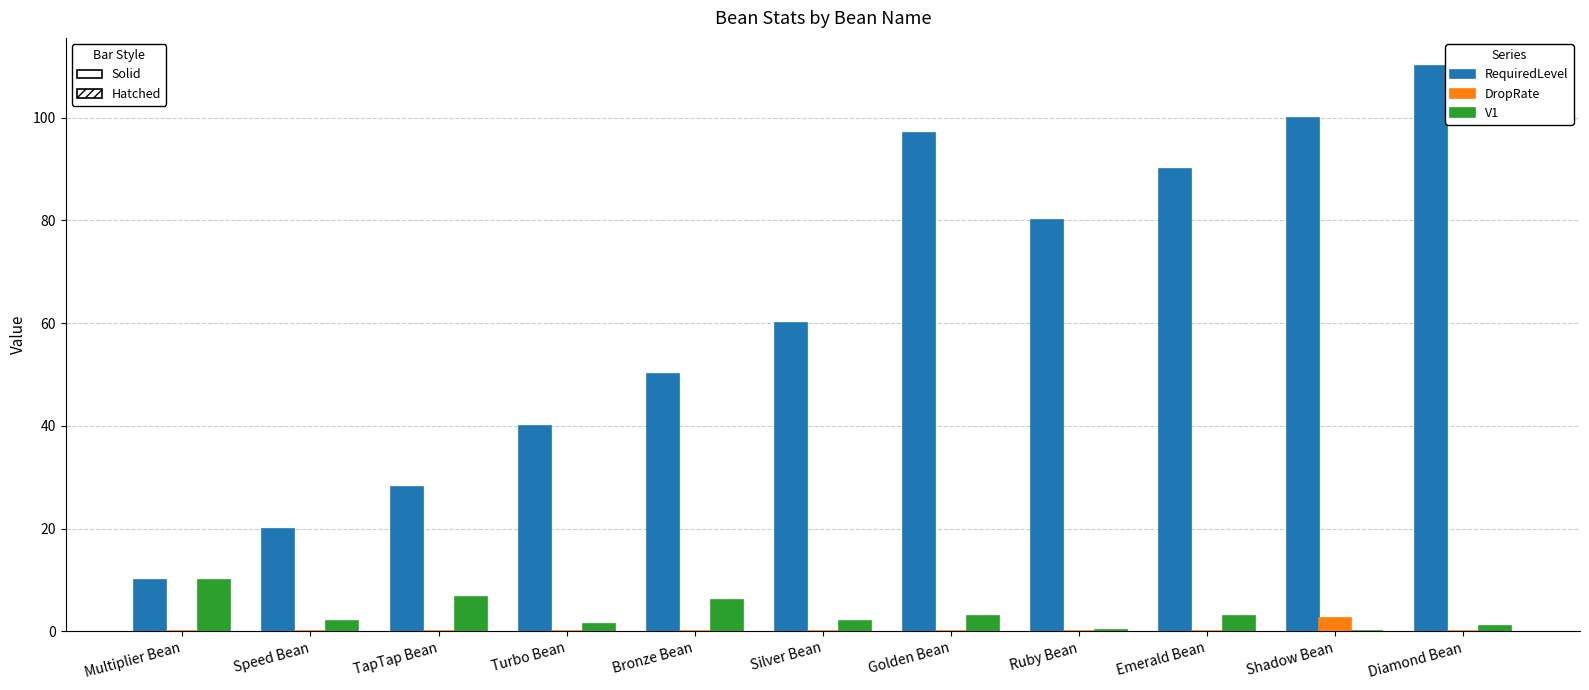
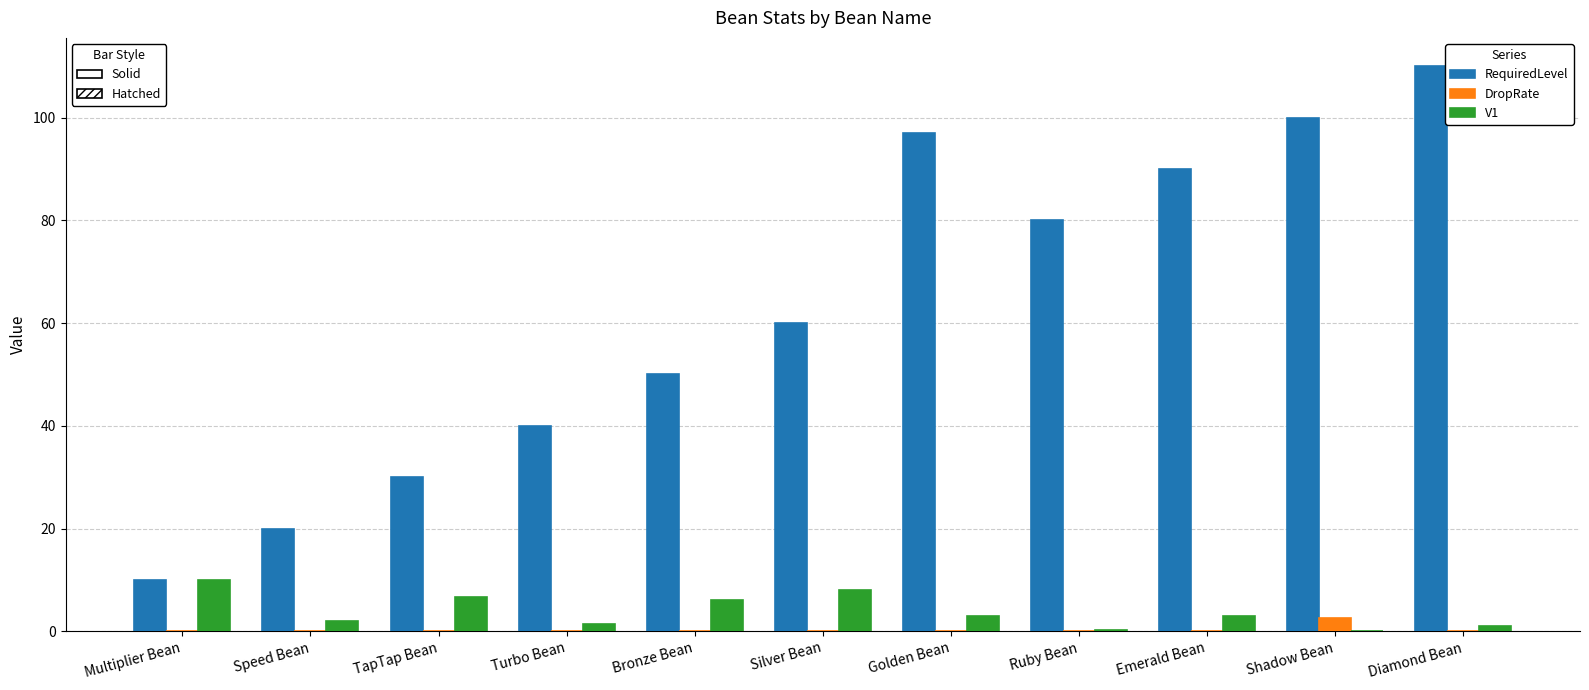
  {
    "RequiredLevel": {
      "Multiplier Bean": 10,
      "Speed Bean": 20,
-     "TapTap Bean": 28,
+     "TapTap Bean": 30,
      "Turbo Bean": 40,
      "Bronze Bean": 50,
      "Silver Bean": 60,
      "Golden Bean": 97,
      "Ruby Bean": 80,
      "Emerald Bean": 90,
      "Shadow Bean": 100,
      "Diamond Bean": 110
    },
    "DropRate": {
      "Shadow Bean": 3
    },
    "V1": {
      "Multiplier Bean": 10,
      "Speed Bean": 2,
      "TapTap Bean": 7,
      "Turbo Bean": 2,
      "Bronze Bean": 6,
-     "Silver Bean": 2,
+     "Silver Bean": 8,
      "Golden Bean": 3,
      "Emerald Bean": 3,
      "Shadow Bean": 0,
      "Diamond Bean": 1
    }
  }
